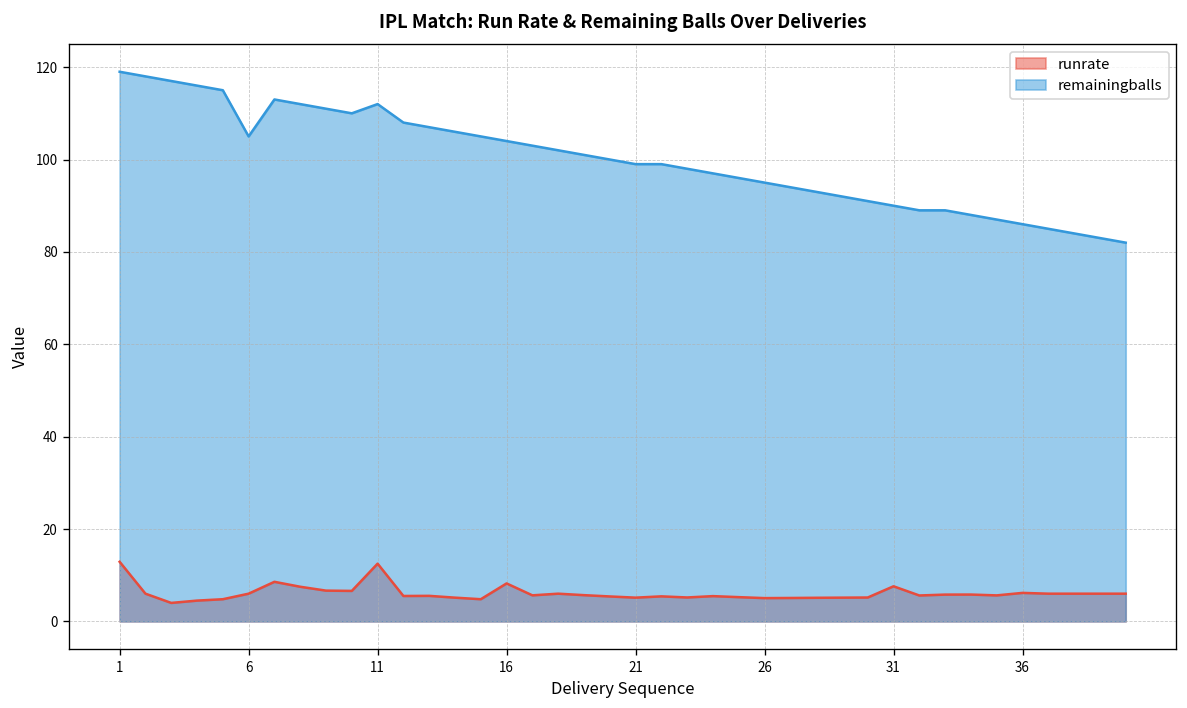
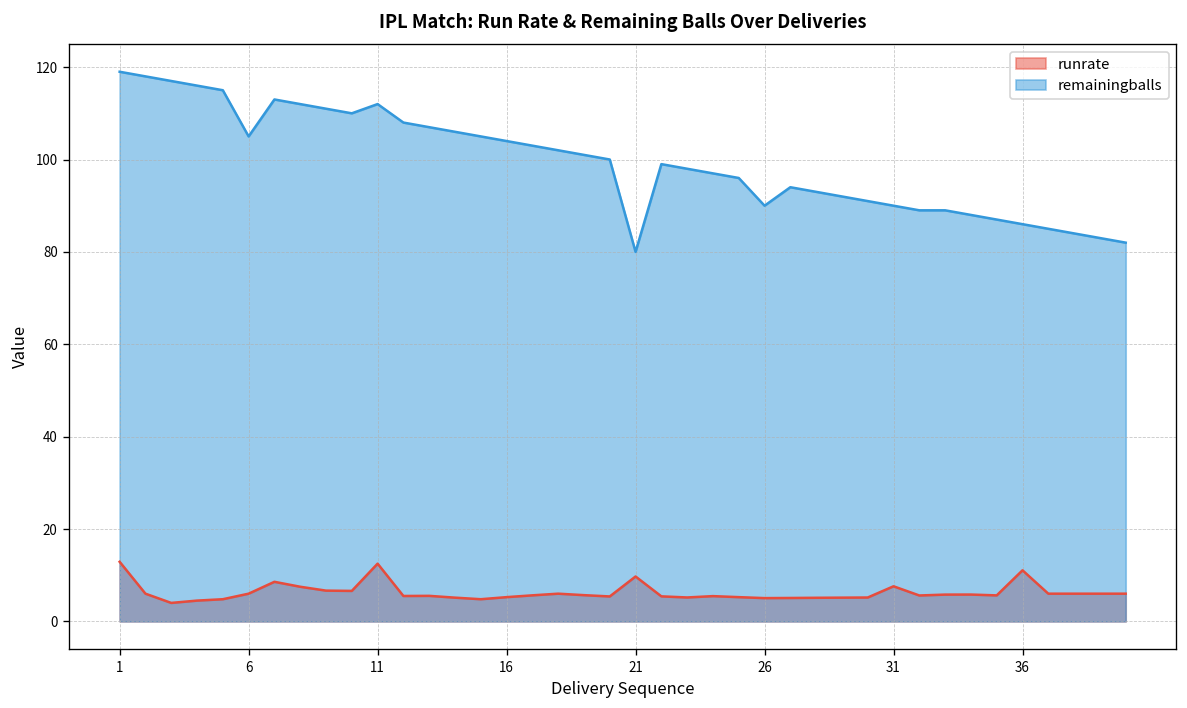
  {
    "runrate": {
      "1": 13,
      "6": 6,
      "11": 13,
-     "16": 8,
-     "21": 5,
+     "16": 5,
+     "21": 10,
      "26": 5,
      "31": 8,
-     "36": 6
+     "36": 11
    },
    "remainingballs": {
      "1": 119,
      "6": 105,
      "11": 112,
      "16": 104,
-     "21": 99,
-     "26": 95,
+     "21": 80,
+     "26": 90,
      "31": 90,
      "36": 86
    }
  }
